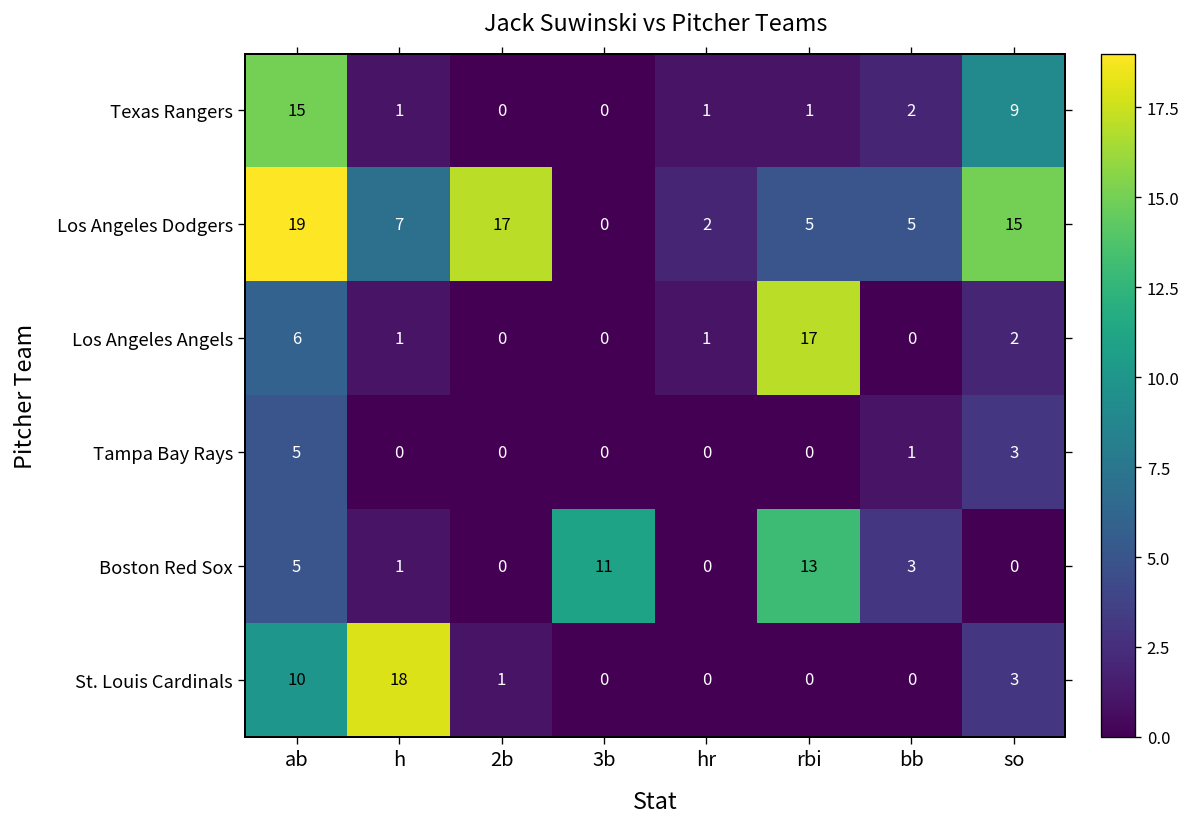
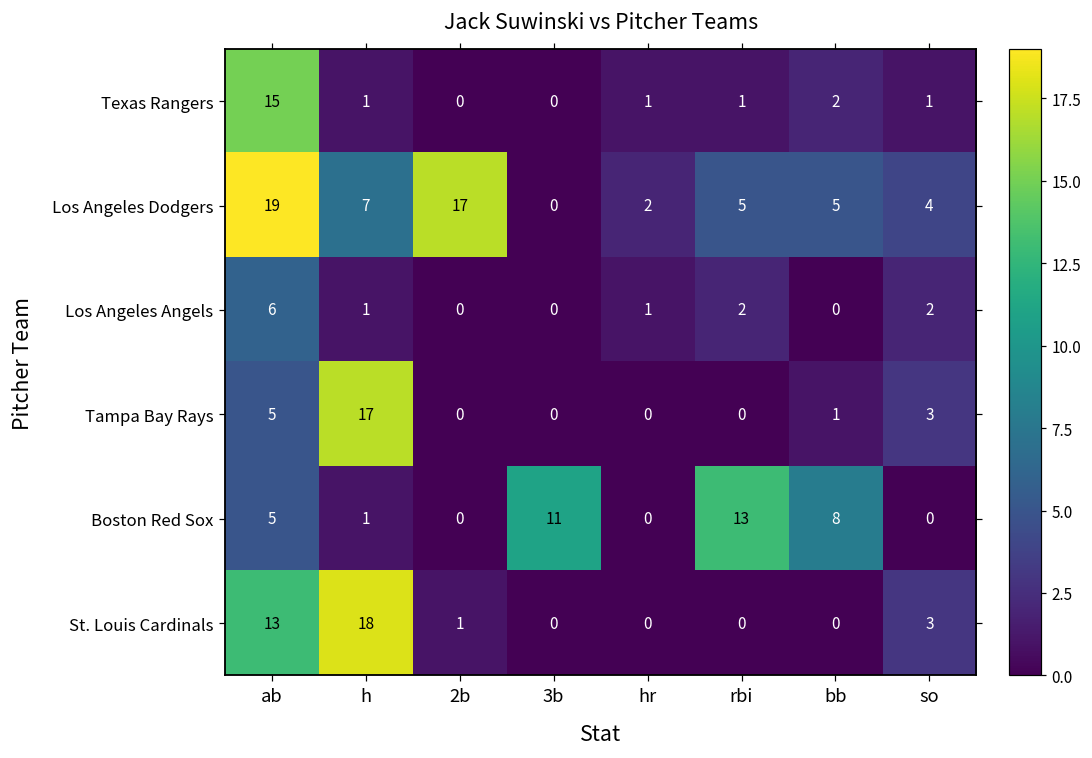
  {
    "Texas Rangers": {
      "ab": 15,
      "h": 1,
      "2b": 0,
      "3b": 0,
      "hr": 1,
      "rbi": 1,
      "bb": 2,
-     "so": 9
+     "so": 1
    },
    "Los Angeles Dodgers": {
      "ab": 19,
      "h": 7,
      "2b": 17,
      "3b": 0,
      "hr": 2,
      "rbi": 5,
      "bb": 5,
-     "so": 15
+     "so": 4
    },
    "Los Angeles Angels": {
      "ab": 6,
      "h": 1,
      "2b": 0,
      "3b": 0,
      "hr": 1,
-     "rbi": 17,
+     "rbi": 2,
      "bb": 0,
      "so": 2
    },
    "Tampa Bay Rays": {
      "ab": 5,
-     "h": 0,
+     "h": 17,
      "2b": 0,
      "3b": 0,
      "hr": 0,
      "rbi": 0,
      "bb": 1,
      "so": 3
    },
    "Boston Red Sox": {
      "ab": 5,
      "h": 1,
      "2b": 0,
      "3b": 11,
      "hr": 0,
      "rbi": 13,
-     "bb": 3,
+     "bb": 8,
      "so": 0
    },
    "St. Louis Cardinals": {
-     "ab": 10,
+     "ab": 13,
      "h": 18,
      "2b": 1,
      "3b": 0,
      "hr": 0,
      "rbi": 0,
      "bb": 0,
      "so": 3
    }
  }
